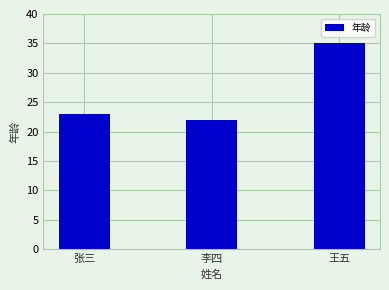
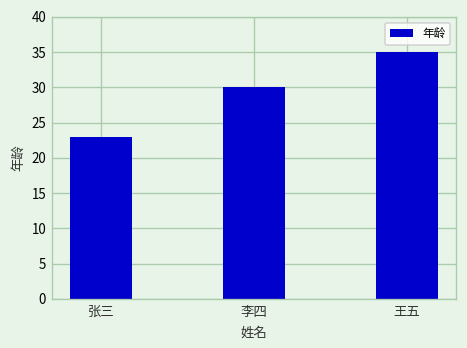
  {
    "张三": 23,
-   "李四": 22,
+   "李四": 30,
    "王五": 35
  }
